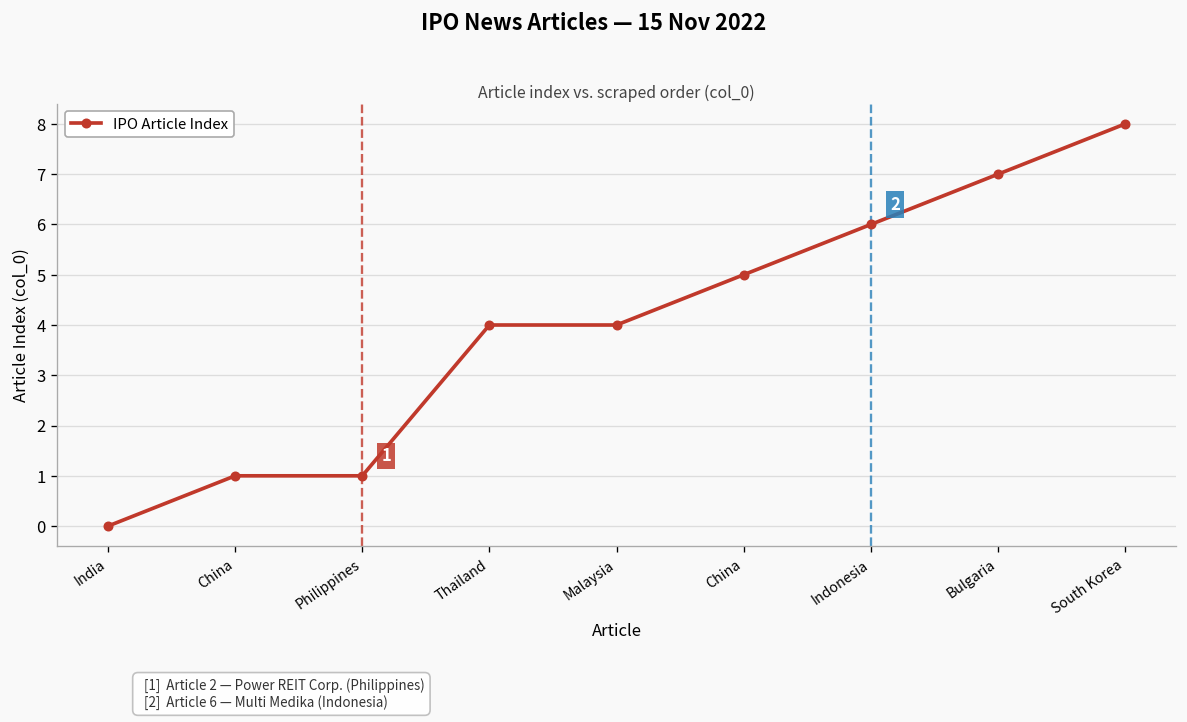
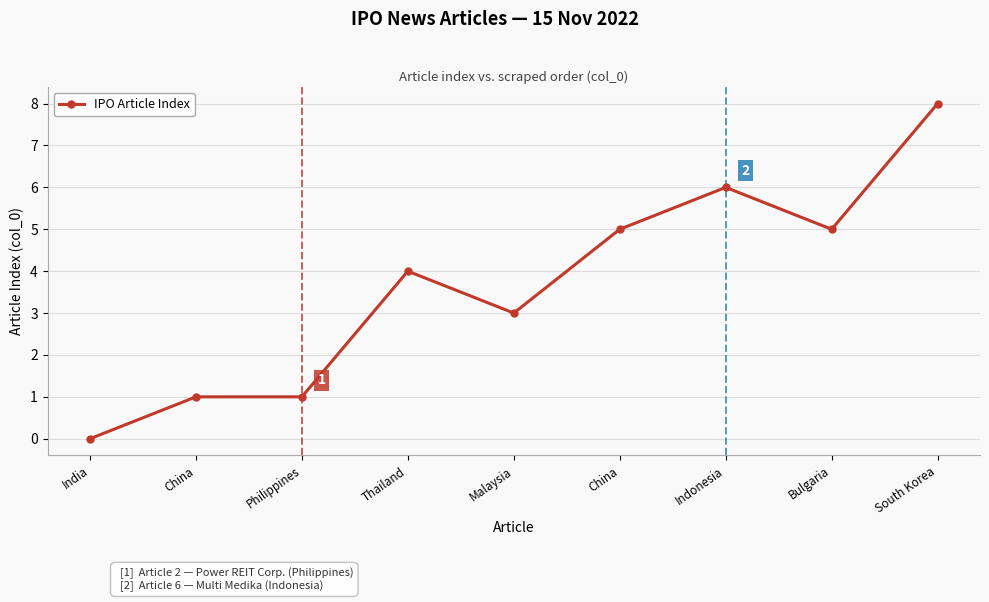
  {
    "India": 0,
    "Thailand": 4,
-   "Malaysia": 4,
-   "Bulgaria": 7,
+   "Malaysia": 3,
+   "Bulgaria": 5,
    "South Korea": 8
  }
